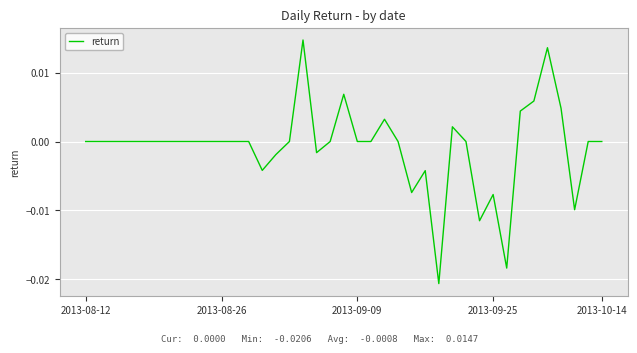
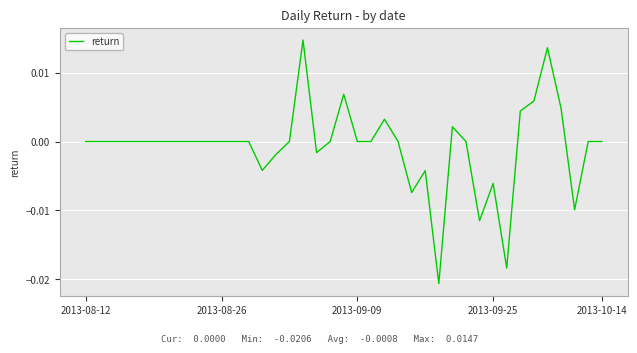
  {
    "2013-08-12": 0.000,
    "2013-08-26": 0.000,
    "2013-09-09": 0.000,
-   "2013-09-25": -0.008,
+   "2013-09-25": -0.006,
    "2013-10-14": 0.000
  }
